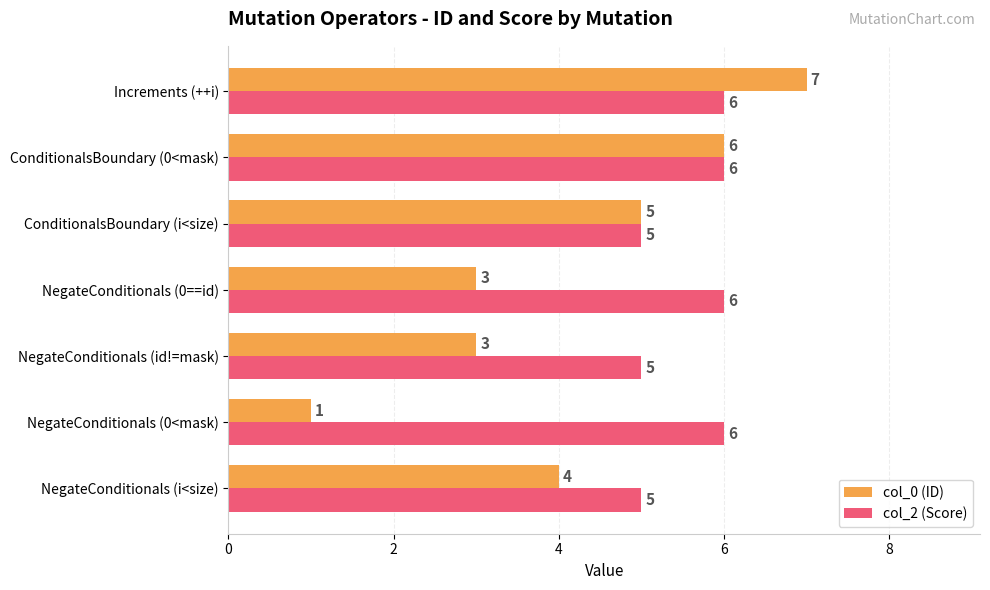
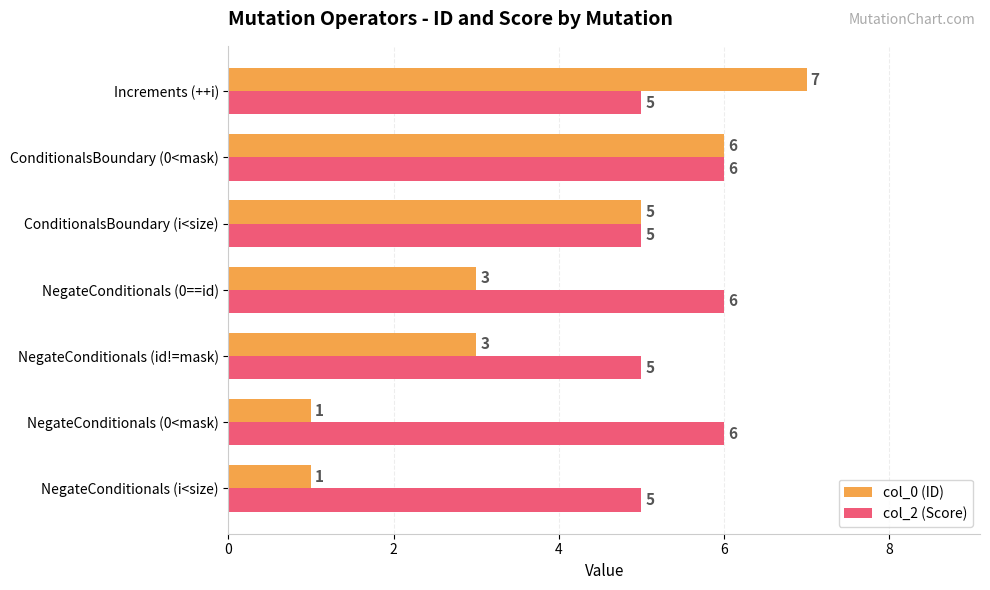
  {
    "col_0 (ID)": {
      "Increments (++i)": 7,
      "ConditionalsBoundary (0<mask)": 6,
      "ConditionalsBoundary (i<size)": 5,
      "NegateConditionals (0==id)": 3,
      "NegateConditionals (id!=mask)": 3,
      "NegateConditionals (0<mask)": 1,
-     "NegateConditionals (i<size)": 4
+     "NegateConditionals (i<size)": 1
    },
    "col_2 (Score)": {
-     "Increments (++i)": 6,
+     "Increments (++i)": 5,
      "ConditionalsBoundary (0<mask)": 6,
      "ConditionalsBoundary (i<size)": 5,
      "NegateConditionals (0==id)": 6,
      "NegateConditionals (id!=mask)": 5,
      "NegateConditionals (0<mask)": 6,
      "NegateConditionals (i<size)": 5
    }
  }
